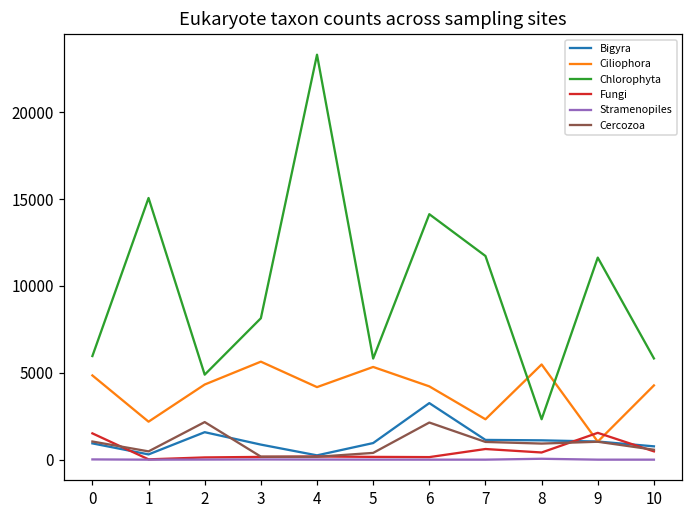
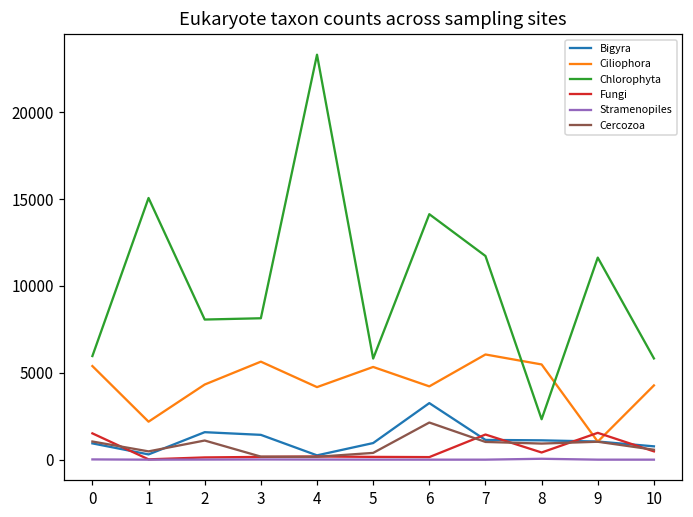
  {
    "Bigyra": {
      "1": 300,
      "2": 1600,
-     "3": 900,
+     "3": 1400,
      "5": 1000,
      "6": 3300,
      "8": 1100,
      "10": 800
    },
    "Ciliophora": {
-     "0": 4800,
+     "0": 5400,
      "1": 2200,
      "2": 4300,
      "3": 5600,
      "4": 4200,
      "5": 5300,
      "6": 4200,
-     "7": 2300,
+     "7": 6100,
      "8": 5500,
      "10": 4300
    },
    "Chlorophyta": {
      "0": 6000,
      "1": 15100,
-     "2": 4900,
+     "2": 8100,
      "3": 8100,
      "4": 23300,
      "5": 5800,
      "6": 14100,
      "7": 11700,
      "8": 2300,
      "9": 11600,
      "10": 5800
    },
    "Fungi": {
      "0": 1500,
-     "7": 600,
+     "7": 1400,
      "8": 400,
      "9": 1500
    },
    "Stramenopiles": {
      "0": 0,
      "7": 0,
      "8": 100,
      "9": 0,
      "10": 0
    },
    "Cercozoa": {
      "1": 500,
-     "2": 2200,
+     "2": 1100,
      "5": 400,
      "6": 2100,
      "8": 900
    }
  }
